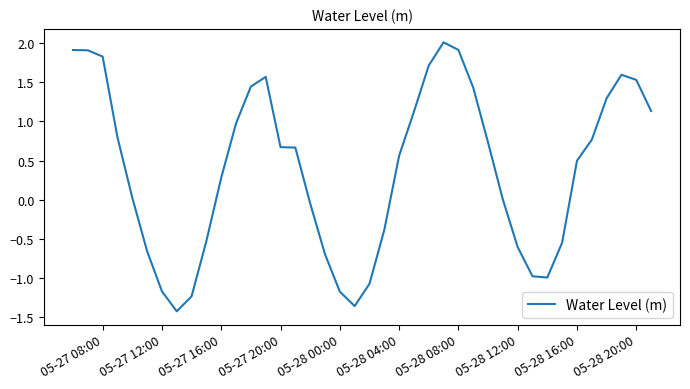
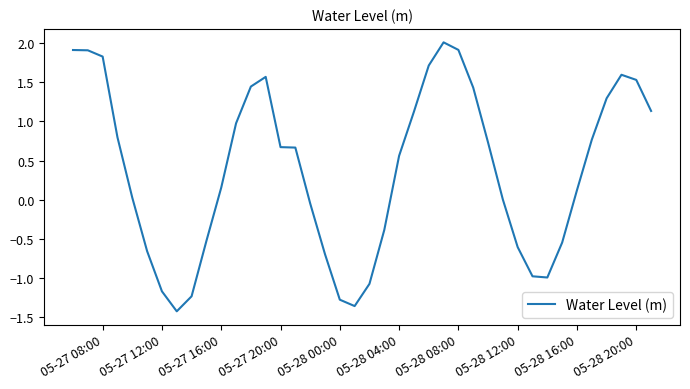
  {
    "05-27 08:00": 1.8,
    "05-27 12:00": -1.2,
-   "05-27 16:00": 0.3,
+   "05-27 16:00": 0.2,
    "05-27 20:00": 0.7,
-   "05-28 00:00": -1.2,
+   "05-28 00:00": -1.3,
    "05-28 04:00": 0.6,
    "05-28 08:00": 1.9,
    "05-28 12:00": -0.6,
-   "05-28 16:00": 0.5,
+   "05-28 16:00": 0.1,
    "05-28 20:00": 1.5
  }
